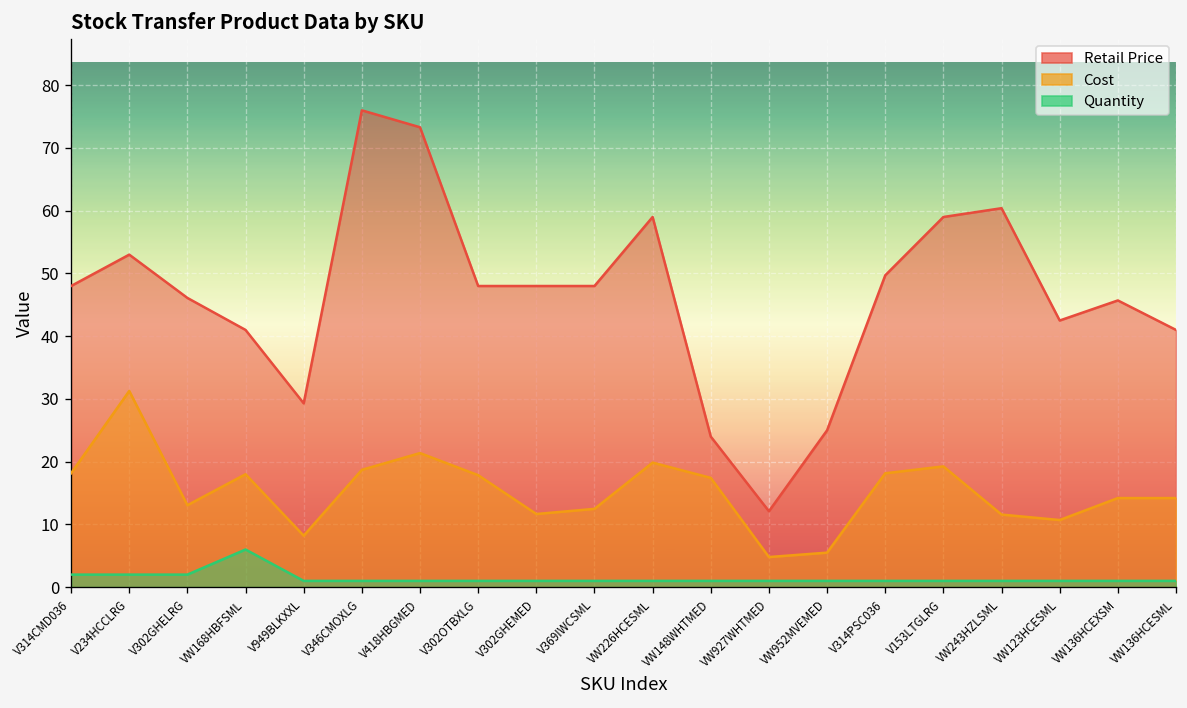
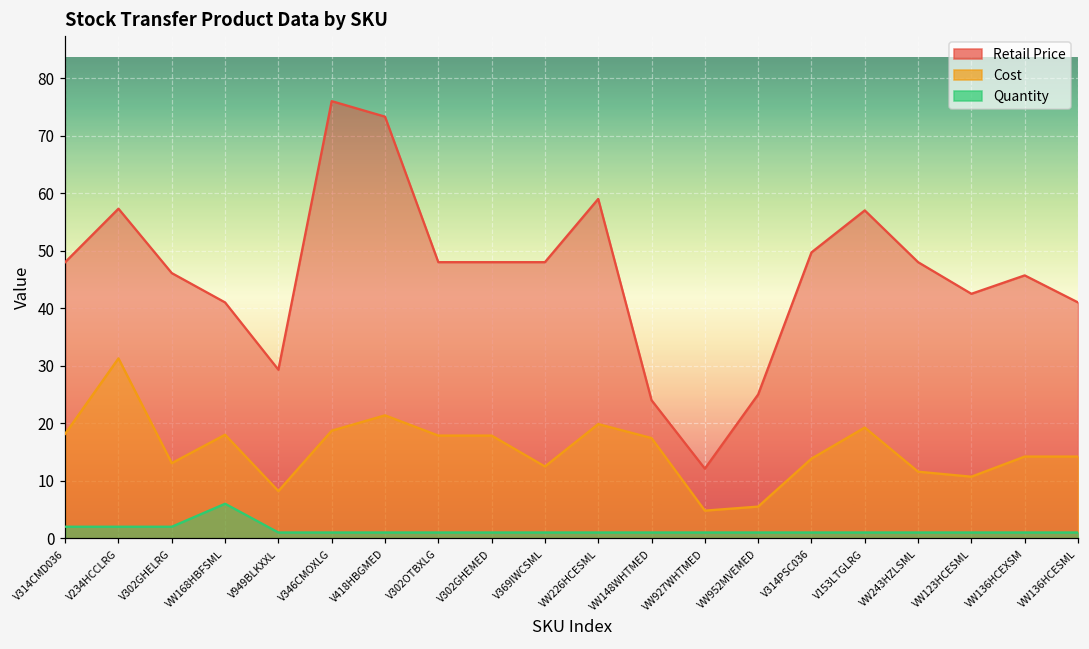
  {
    "Retail Price": {
      "V314CMD036": 48,
-     "V234HCCLRG": 53,
+     "V234HCCLRG": 57,
      "V302GHELRG": 46,
      "VW168HBFSML": 41,
      "V949BLKXXL": 29,
      "V346CMOXLG": 76,
      "V418HBGMED": 73,
      "V302OTBXLG": 48,
      "V302GHEMED": 48,
      "V369IWCSML": 48,
      "VW226HCESML": 59,
      "VW148WHTMED": 24,
      "VW927WHTMED": 12,
      "VW952MVEMED": 25,
      "V314PSC036": 50,
-     "V153LTGLRG": 59,
-     "VW243HZLSML": 60,
+     "V153LTGLRG": 57,
+     "VW243HZLSML": 48,
      "VW123HCESML": 43,
      "VW136HCEXSM": 46,
      "VW136HCESML": 41
    },
    "Cost": {
      "V314CMD036": 18,
      "V234HCCLRG": 31,
      "V302GHELRG": 13,
      "VW168HBFSML": 18,
      "V949BLKXXL": 8,
      "V346CMOXLG": 19,
      "V418HBGMED": 21,
      "V302OTBXLG": 18,
-     "V302GHEMED": 12,
+     "V302GHEMED": 18,
      "V369IWCSML": 12,
      "VW226HCESML": 20,
      "VW148WHTMED": 17,
      "VW927WHTMED": 5,
      "VW952MVEMED": 6,
-     "V314PSC036": 18,
+     "V314PSC036": 14,
      "V153LTGLRG": 19,
      "VW243HZLSML": 12,
      "VW123HCESML": 11,
      "VW136HCEXSM": 14,
      "VW136HCESML": 14
    },
    "Quantity": {
      "V314CMD036": 2,
      "V234HCCLRG": 2,
      "V302GHELRG": 2,
      "VW168HBFSML": 6,
      "V949BLKXXL": 1,
      "V346CMOXLG": 1,
      "V418HBGMED": 1,
      "V302OTBXLG": 1,
      "V302GHEMED": 1,
      "V369IWCSML": 1,
      "VW226HCESML": 1,
      "VW148WHTMED": 1,
      "VW927WHTMED": 1,
      "VW952MVEMED": 1,
      "V314PSC036": 1,
      "V153LTGLRG": 1,
      "VW243HZLSML": 1,
      "VW123HCESML": 1,
      "VW136HCEXSM": 1,
      "VW136HCESML": 1
    }
  }
